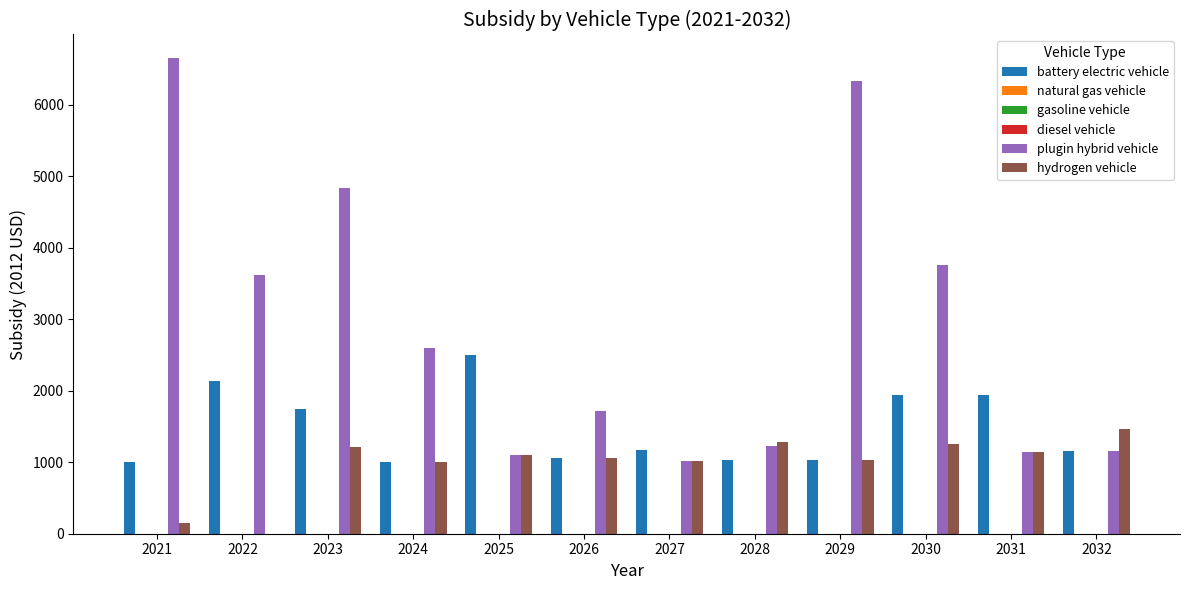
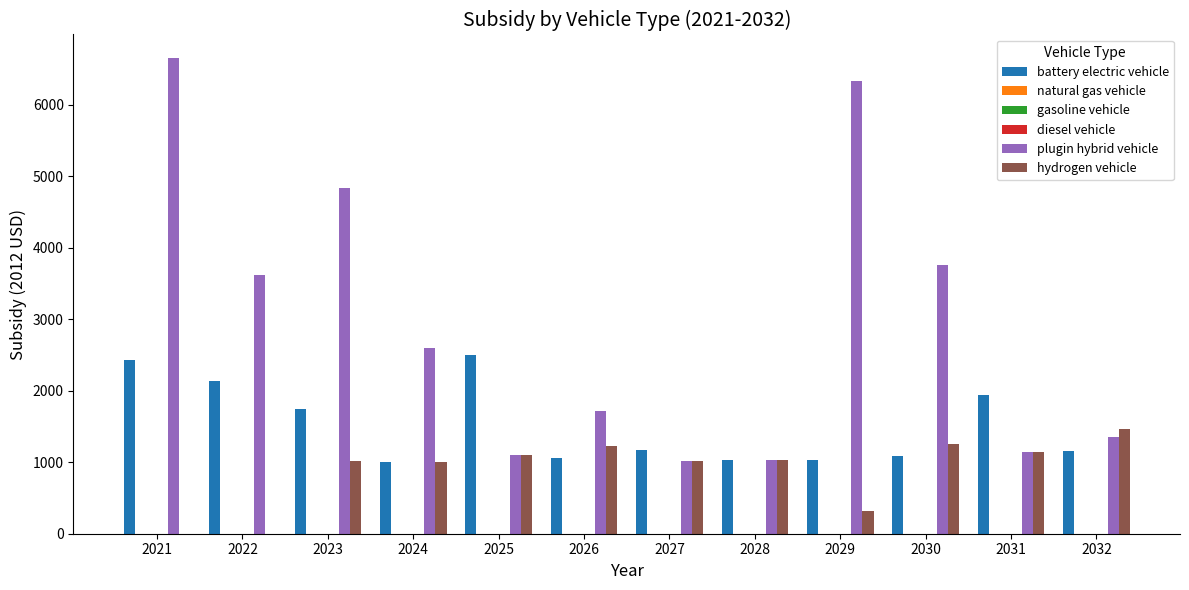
  {
    "battery electric vehicle": {
-     "2021": 1000,
+     "2021": 2400,
      "2022": 2100,
      "2023": 1800,
      "2024": 1000,
      "2025": 2500,
      "2026": 1100,
      "2027": 1200,
      "2028": 1000,
      "2029": 1000,
-     "2030": 1900,
+     "2030": 1100,
      "2031": 1900,
      "2032": 1200
    },
    "natural gas vehicle": {
      "2021": 0,
      "2022": 0,
      "2023": 0,
      "2024": 0,
      "2025": 0,
      "2026": 0,
      "2027": 0,
      "2028": 0,
      "2029": 0,
      "2030": 0,
      "2031": 0,
      "2032": 0
    },
    "gasoline vehicle": {
      "2021": 0,
      "2022": 0,
      "2023": 0,
      "2024": 0,
      "2025": 0,
      "2026": 0,
      "2027": 0,
      "2028": 0,
      "2029": 0,
      "2030": 0,
      "2031": 0,
      "2032": 0
    },
    "diesel vehicle": {
      "2021": 0,
      "2022": 0,
      "2023": 0,
      "2024": 0,
      "2025": 0,
      "2026": 0,
      "2027": 0,
      "2028": 0,
      "2029": 0,
      "2030": 0,
      "2031": 0,
      "2032": 0
    },
    "plugin hybrid vehicle": {
      "2021": 6700,
      "2022": 3600,
      "2023": 4800,
      "2024": 2600,
      "2025": 1100,
      "2026": 1700,
      "2027": 1000,
-     "2028": 1200,
+     "2028": 1000,
      "2029": 6300,
      "2030": 3800,
      "2031": 1100,
-     "2032": 1200
+     "2032": 1400
    },
    "hydrogen vehicle": {
-     "2021": 200,
+     "2021": 0,
      "2022": 0,
-     "2023": 1200,
+     "2023": 1000,
      "2024": 1000,
      "2025": 1100,
-     "2026": 1100,
+     "2026": 1200,
      "2027": 1000,
-     "2028": 1300,
-     "2029": 1000,
+     "2028": 1000,
+     "2029": 300,
      "2030": 1300,
      "2031": 1100,
      "2032": 1500
    }
  }
